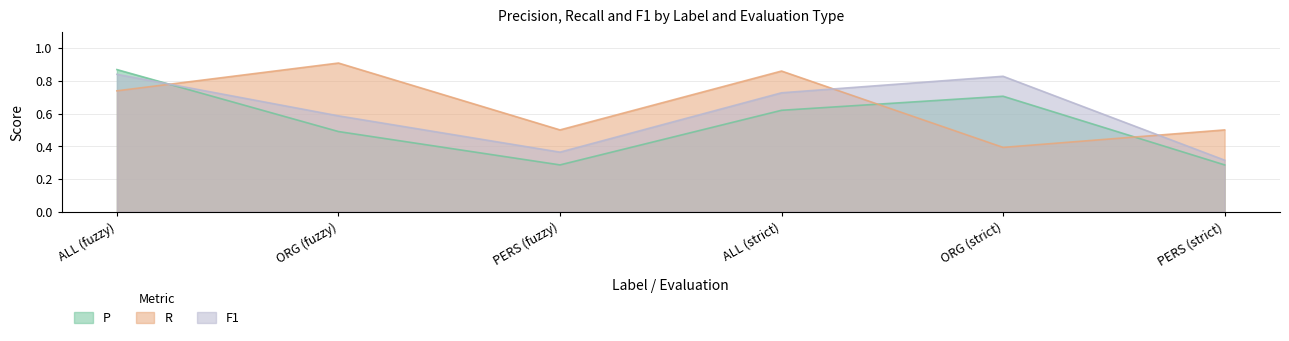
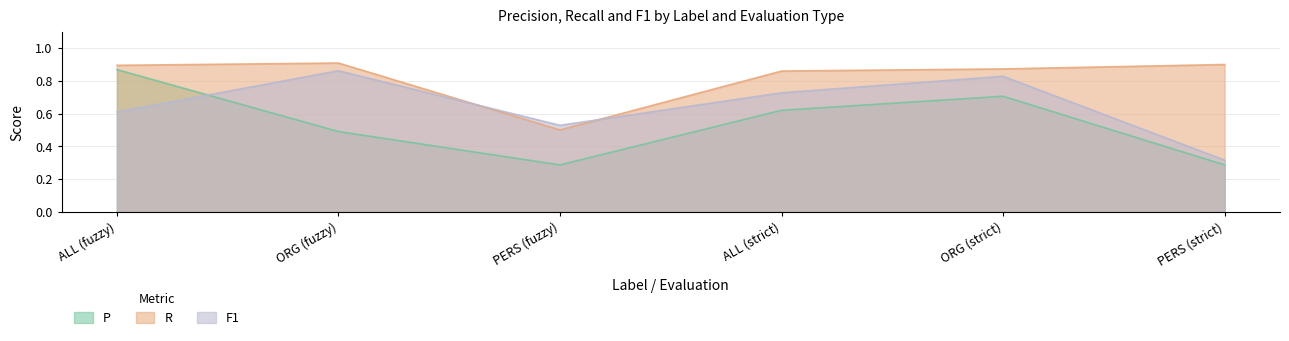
  {
    "P": {
      "ALL (fuzzy)": 0.87,
      "ORG (fuzzy)": 0.49,
      "PERS (fuzzy)": 0.29,
      "ALL (strict)": 0.62,
      "ORG (strict)": 0.71,
      "PERS (strict)": 0.29
    },
    "R": {
-     "ALL (fuzzy)": 0.74,
+     "ALL (fuzzy)": 0.90,
      "ORG (fuzzy)": 0.91,
      "PERS (fuzzy)": 0.50,
      "ALL (strict)": 0.86,
-     "ORG (strict)": 0.39,
-     "PERS (strict)": 0.5
+     "ORG (strict)": 0.87,
+     "PERS (strict)": 0.9
    },
    "F1": {
-     "ALL (fuzzy)": 0.84,
-     "ORG (fuzzy)": 0.59,
-     "PERS (fuzzy)": 0.36,
+     "ALL (fuzzy)": 0.61,
+     "ORG (fuzzy)": 0.86,
+     "PERS (fuzzy)": 0.53,
      "ALL (strict)": 0.73,
      "ORG (strict)": 0.83,
      "PERS (strict)": 0.32
    }
  }
